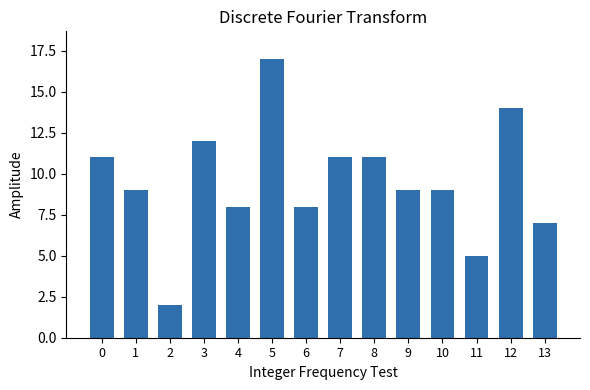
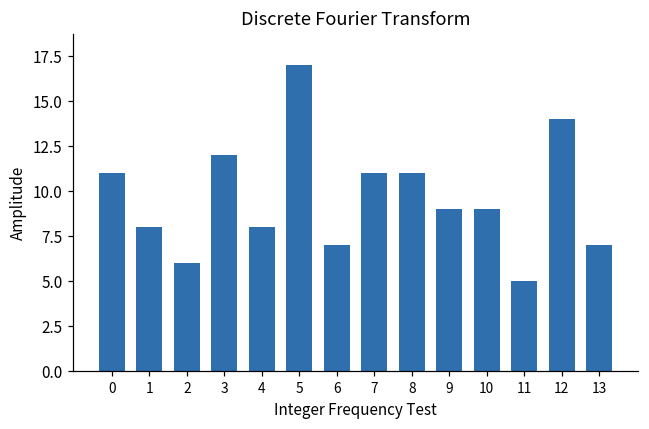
  {
    "0": 11,
-   "1": 9,
-   "2": 2,
+   "1": 8,
+   "2": 6,
    "3": 12,
    "4": 8,
    "5": 17,
-   "6": 8,
+   "6": 7,
    "7": 11,
    "8": 11,
    "9": 9,
    "10": 9,
    "11": 5,
    "12": 14,
    "13": 7
  }
